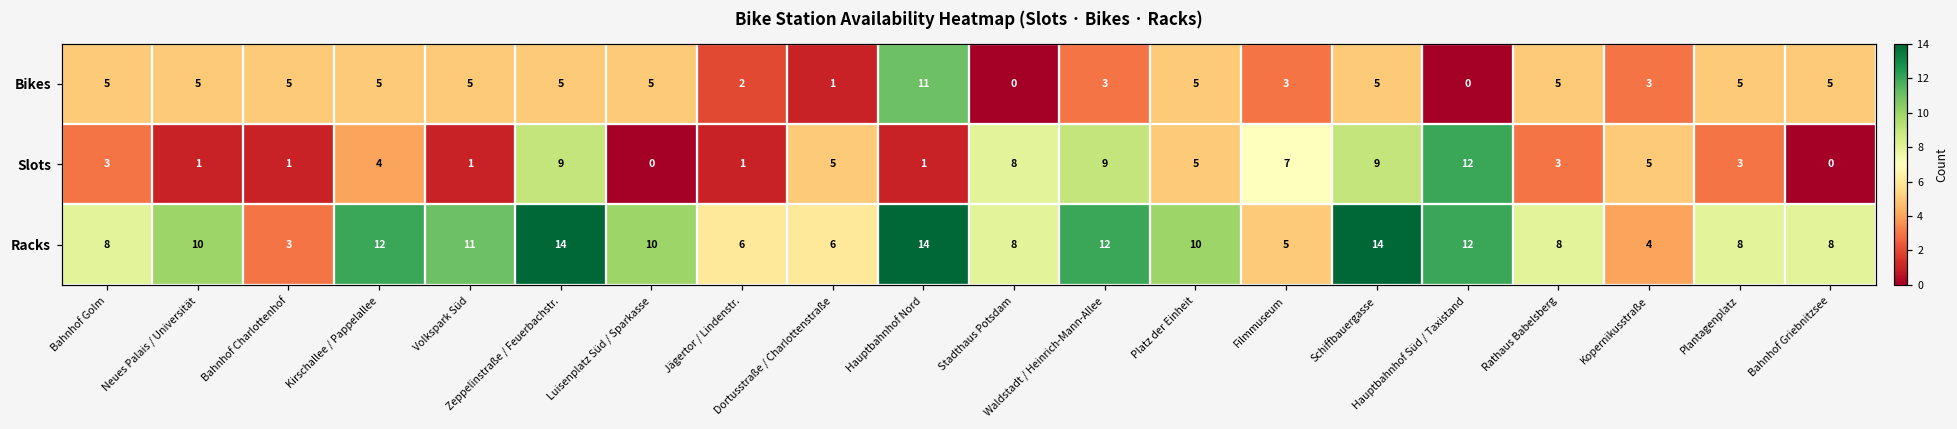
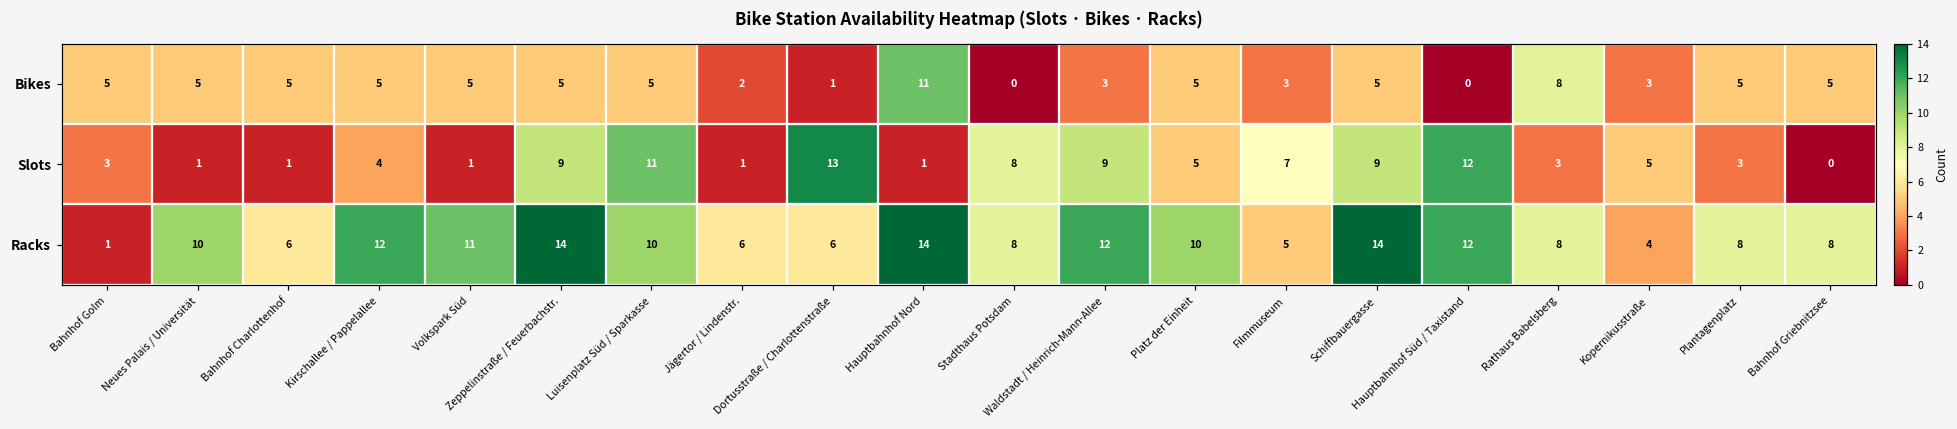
  {
    "Bikes": {
      "Bahnhof Golm": 5,
      "Neues Palais / Universität": 5,
      "Bahnhof Charlottenhof": 5,
      "Kirschallee / Pappelallee": 5,
      "Volkspark Süd": 5,
      "Zeppelinstraße / Feuerbachstr.": 5,
      "Luisenplatz Süd / Sparkasse": 5,
      "Jägertor / Lindenstr.": 2,
      "Dortusstraße / Charlottenstraße": 1,
      "Hauptbahnhof Nord": 11,
      "Stadthaus Potsdam": 0,
      "Waldstadt / Heinrich-Mann-Allee": 3,
      "Platz der Einheit": 5,
      "Filmmuseum": 3,
      "Schiffbauergasse": 5,
      "Hauptbahnhof Süd / Taxistand": 0,
-     "Rathaus Babelsberg": 5,
+     "Rathaus Babelsberg": 8,
      "Kopernikusstraße": 3,
      "Plantagenplatz": 5,
      "Bahnhof Griebnitzsee": 5
    },
    "Slots": {
      "Bahnhof Golm": 3,
      "Neues Palais / Universität": 1,
      "Bahnhof Charlottenhof": 1,
      "Kirschallee / Pappelallee": 4,
      "Volkspark Süd": 1,
      "Zeppelinstraße / Feuerbachstr.": 9,
-     "Luisenplatz Süd / Sparkasse": 0,
+     "Luisenplatz Süd / Sparkasse": 11,
      "Jägertor / Lindenstr.": 1,
-     "Dortusstraße / Charlottenstraße": 5,
+     "Dortusstraße / Charlottenstraße": 13,
      "Hauptbahnhof Nord": 1,
      "Stadthaus Potsdam": 8,
      "Waldstadt / Heinrich-Mann-Allee": 9,
      "Platz der Einheit": 5,
      "Filmmuseum": 7,
      "Schiffbauergasse": 9,
      "Hauptbahnhof Süd / Taxistand": 12,
      "Rathaus Babelsberg": 3,
      "Kopernikusstraße": 5,
      "Plantagenplatz": 3,
      "Bahnhof Griebnitzsee": 0
    },
    "Racks": {
-     "Bahnhof Golm": 8,
+     "Bahnhof Golm": 1,
      "Neues Palais / Universität": 10,
-     "Bahnhof Charlottenhof": 3,
+     "Bahnhof Charlottenhof": 6,
      "Kirschallee / Pappelallee": 12,
      "Volkspark Süd": 11,
      "Zeppelinstraße / Feuerbachstr.": 14,
      "Luisenplatz Süd / Sparkasse": 10,
      "Jägertor / Lindenstr.": 6,
      "Dortusstraße / Charlottenstraße": 6,
      "Hauptbahnhof Nord": 14,
      "Stadthaus Potsdam": 8,
      "Waldstadt / Heinrich-Mann-Allee": 12,
      "Platz der Einheit": 10,
      "Filmmuseum": 5,
      "Schiffbauergasse": 14,
      "Hauptbahnhof Süd / Taxistand": 12,
      "Rathaus Babelsberg": 8,
      "Kopernikusstraße": 4,
      "Plantagenplatz": 8,
      "Bahnhof Griebnitzsee": 8
    }
  }
